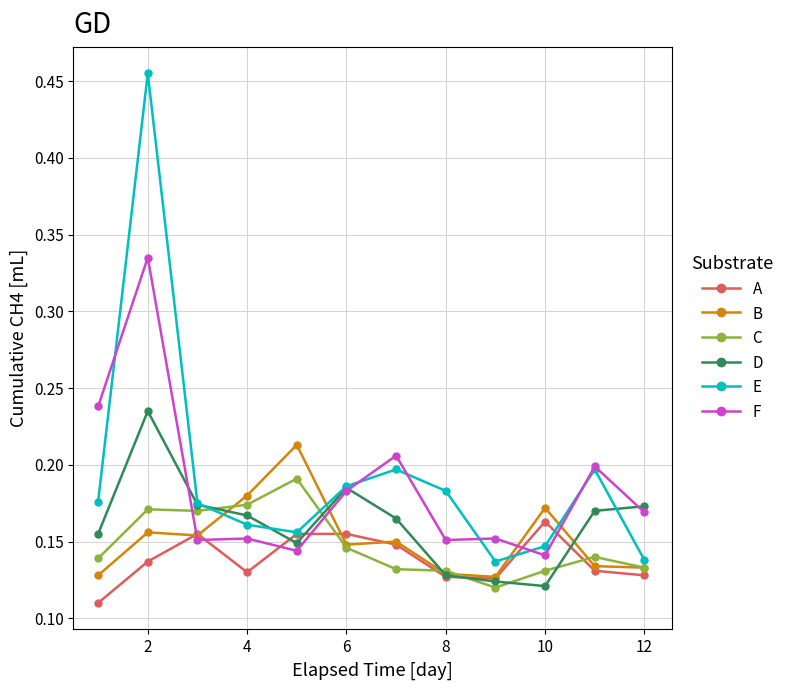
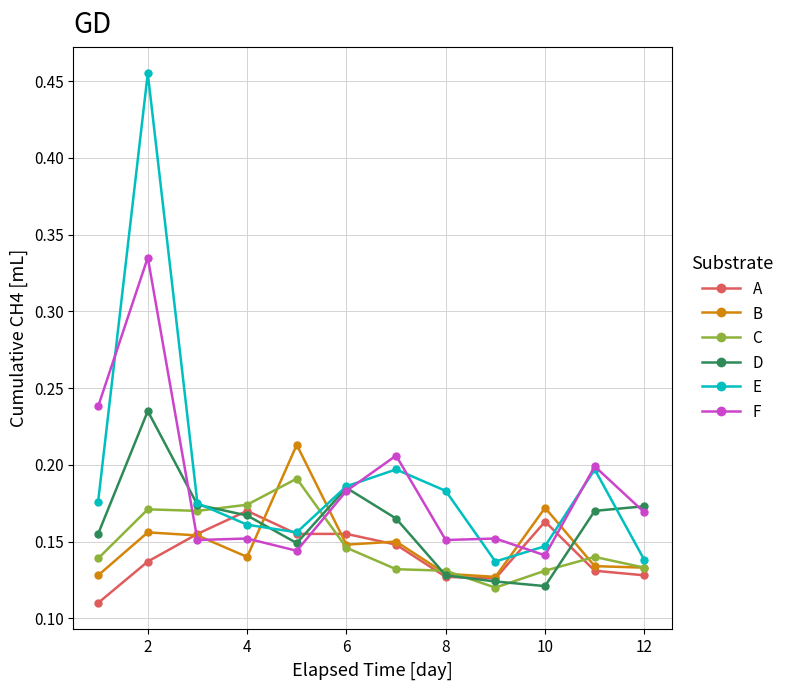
  {
    "A": {
      "2": 0.137,
-     "4": 0.13,
+     "4": 0.17,
      "6": 0.155,
      "10": 0.163,
      "12": 0.128
    },
    "B": {
      "2": 0.156,
-     "4": 0.18,
+     "4": 0.14,
      "6": 0.148,
      "10": 0.172
    },
    "C": {
      "2": 0.17,
      "4": 0.174,
      "6": 0.146,
      "8": 0.13,
      "10": 0.13
    },
    "D": {
      "2": 0.235,
      "4": 0.167,
      "10": 0.12,
      "12": 0.173
    },
    "E": {
      "2": 0.455,
      "4": 0.16,
      "8": 0.183,
      "10": 0.147,
      "12": 0.138
    },
    "F": {
      "2": 0.335,
      "4": 0.152,
      "6": 0.183,
      "8": 0.15,
      "10": 0.14,
      "12": 0.17
    }
  }
